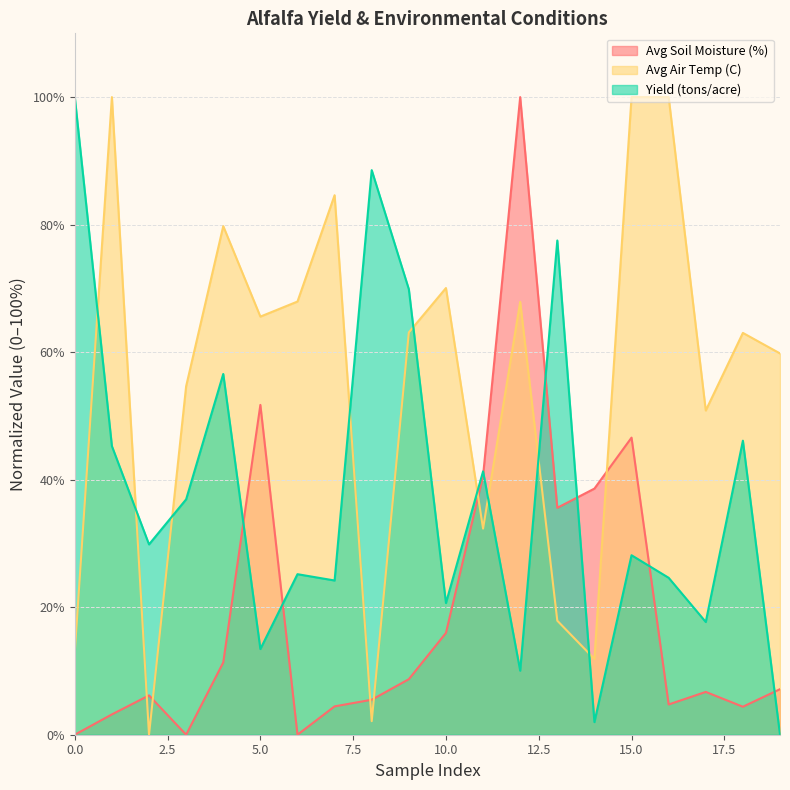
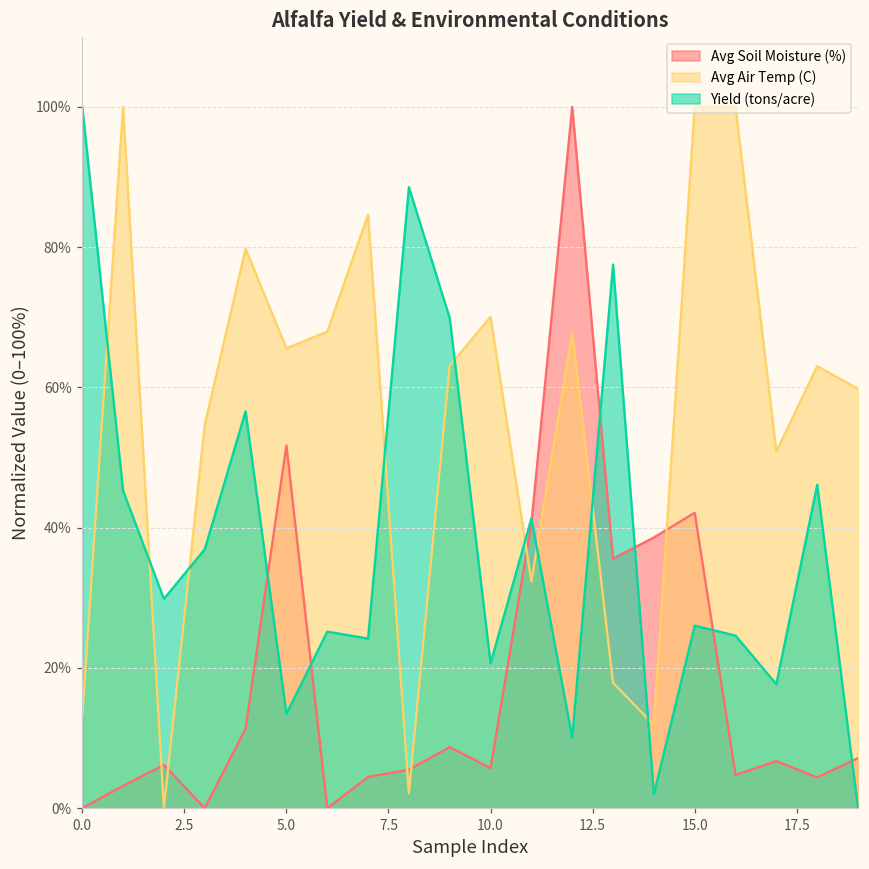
  {
    "Avg Soil Moisture (%)": {
      "0.0": "0%",
      "5.0": "52%",
-     "10.0": "16%",
-     "15.0": "47%"
+     "10.0": "6%",
+     "15.0": "42%"
    },
    "Avg Air Temp (C)": {
      "0.0": "13%",
      "5.0": "66%",
      "10.0": "70%"
    },
    "Yield (tons/acre)": {
      "0.0": "100%",
      "5.0": "13%",
      "10.0": "21%",
-     "15.0": "28%"
+     "15.0": "26%"
    }
  }
